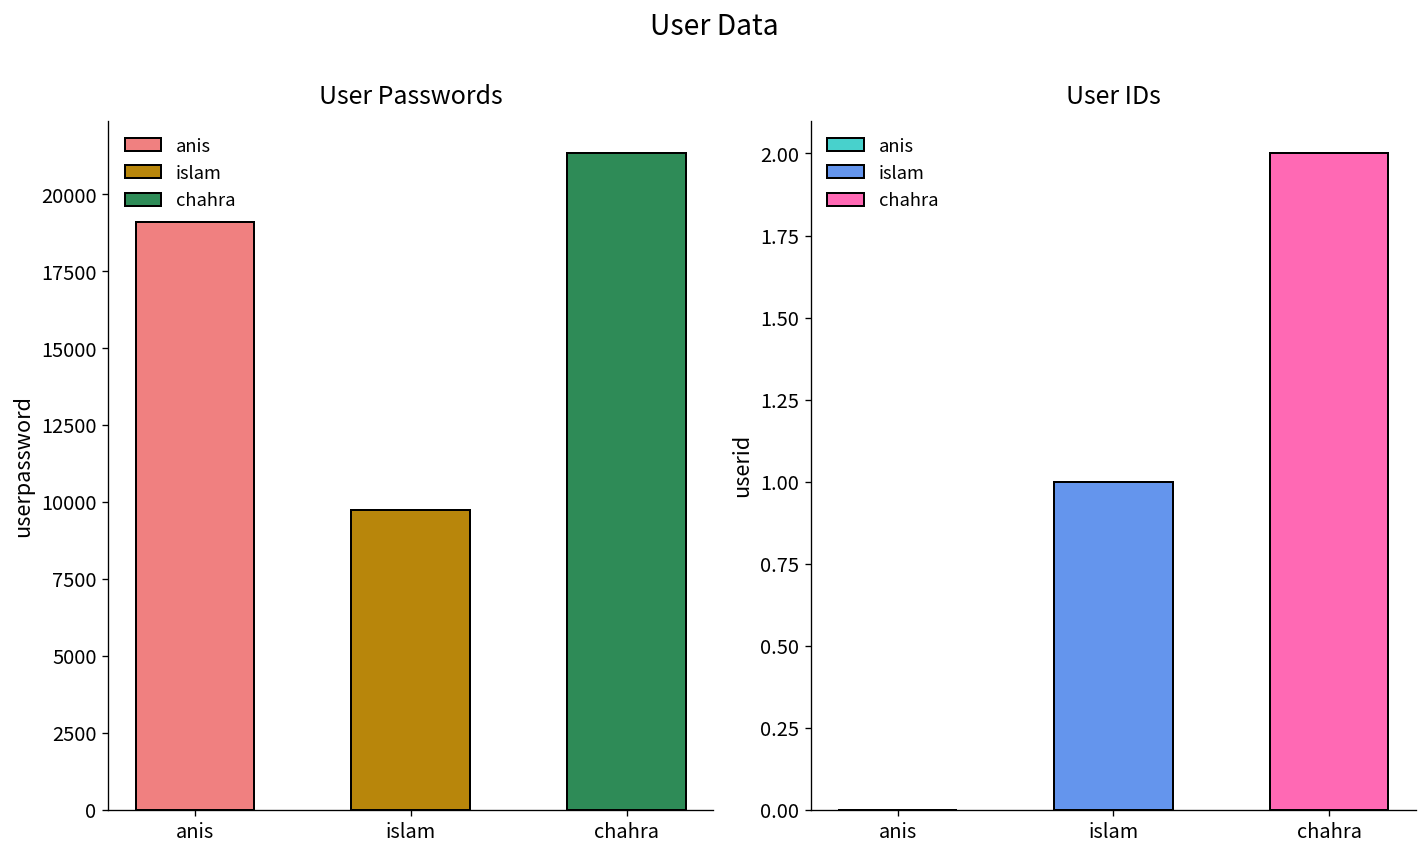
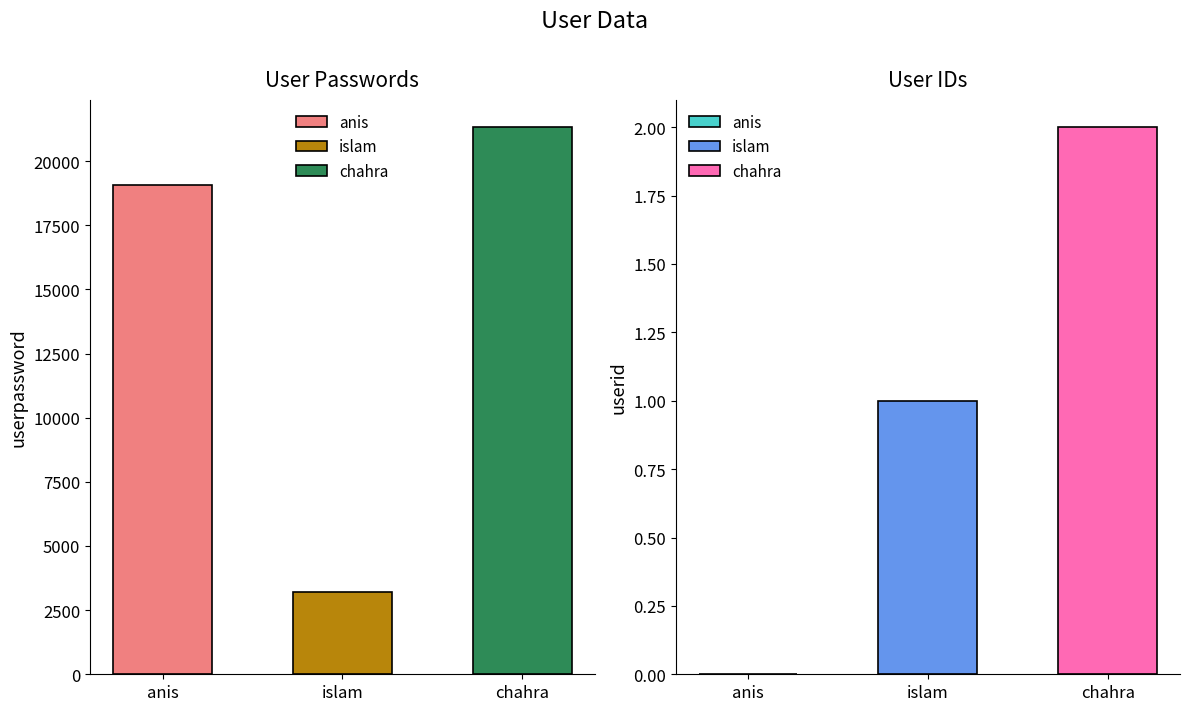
  {
    "User Passwords": {
      "anis": 19100,
-     "islam": 9700,
+     "islam": 3200,
      "chahra": 21300
    },
    "User IDs": {
      "anis": 0.00,
      "islam": 1.00,
      "chahra": 2.00
    }
  }
